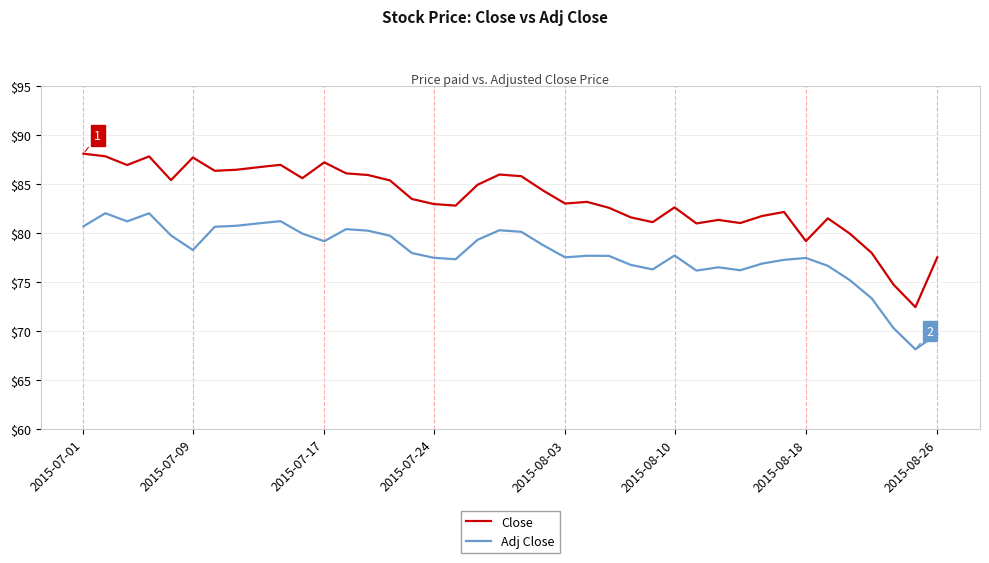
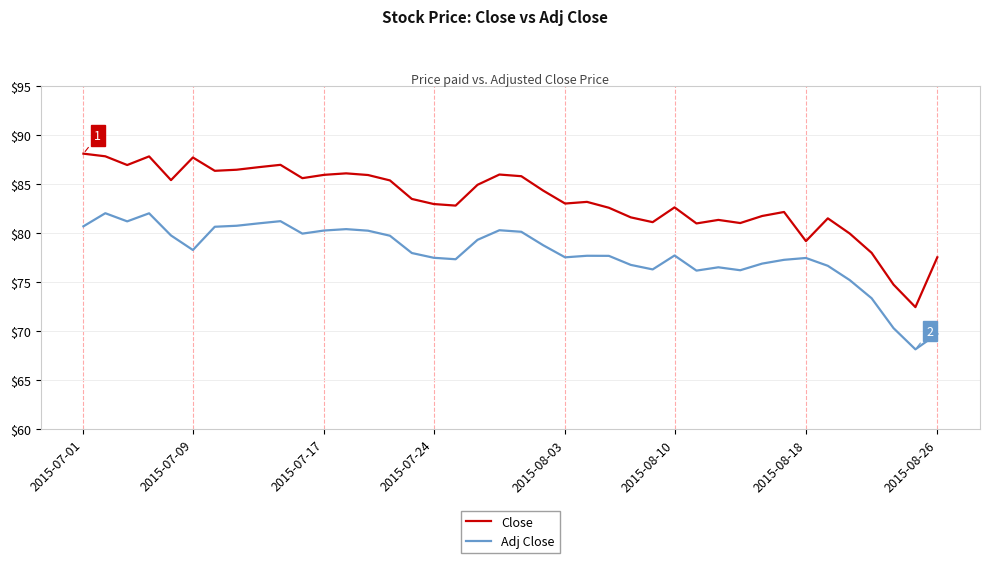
  {
    "Close": {
      "2015-07-09": "$88",
-     "2015-07-17": "$87",
+     "2015-07-17": "$86",
      "2015-07-24": "$83",
      "2015-08-03": "$83",
      "2015-08-10": "$83",
      "2015-08-18": "$79",
      "2015-08-26": "$78"
    },
    "Adj Close": {
      "2015-07-01": "$81",
      "2015-07-09": "$78",
-     "2015-07-17": "$79",
+     "2015-07-17": "$80",
      "2015-07-24": "$77",
      "2015-08-03": "$78",
      "2015-08-10": "$78",
      "2015-08-18": "$77",
      "2015-08-26": "$70"
    }
  }
